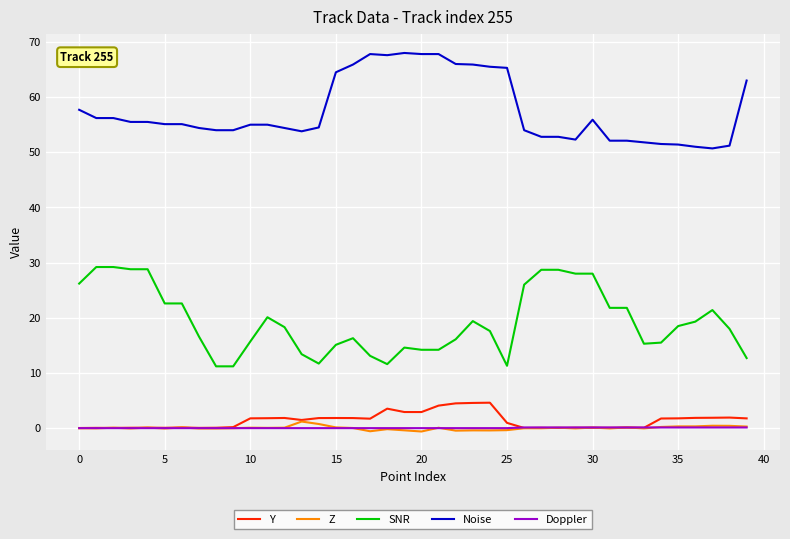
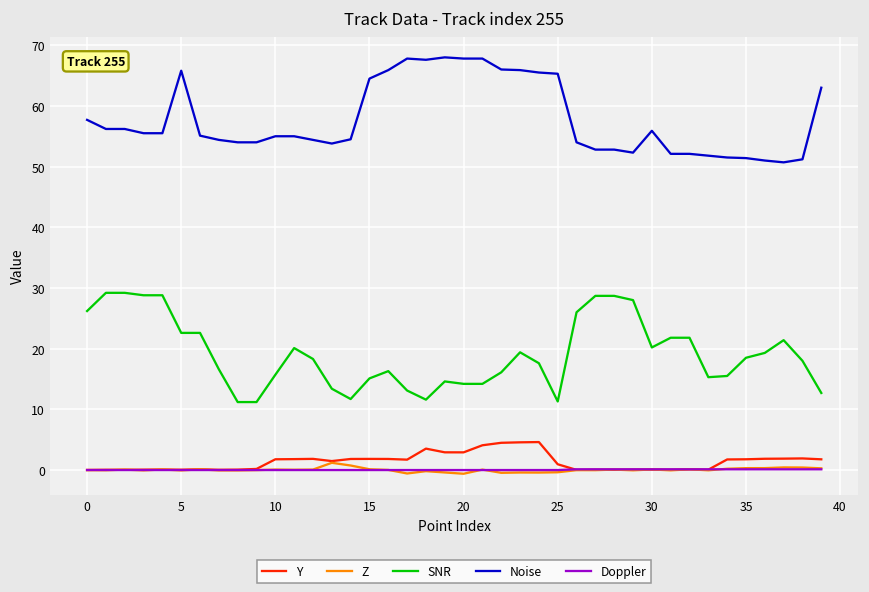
  {
    "Y": {
      "10": 2,
      "15": 2,
      "20": 3,
      "25": 1,
      "35": 2
    },
    "Z": {
      "20": -1
    },
    "SNR": {
      "0": 26,
      "5": 23,
      "10": 16,
      "15": 15,
      "20": 14,
      "25": 11,
-     "30": 28,
+     "30": 20,
      "35": 19
    },
    "Noise": {
      "0": 58,
-     "5": 55,
+     "5": 66,
      "10": 55,
      "15": 65,
      "20": 68,
      "25": 65,
      "30": 56,
      "35": 51
    },
    "Doppler": {
      "20": 0
    }
  }
